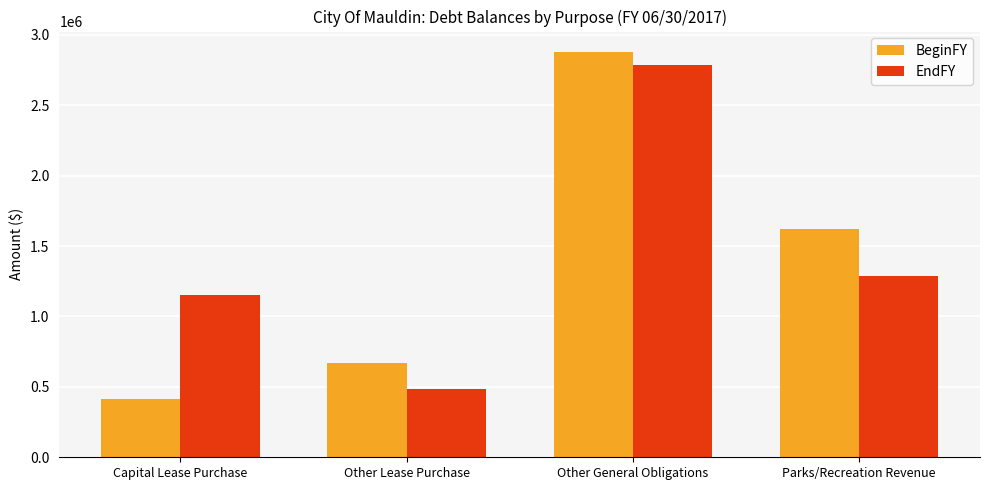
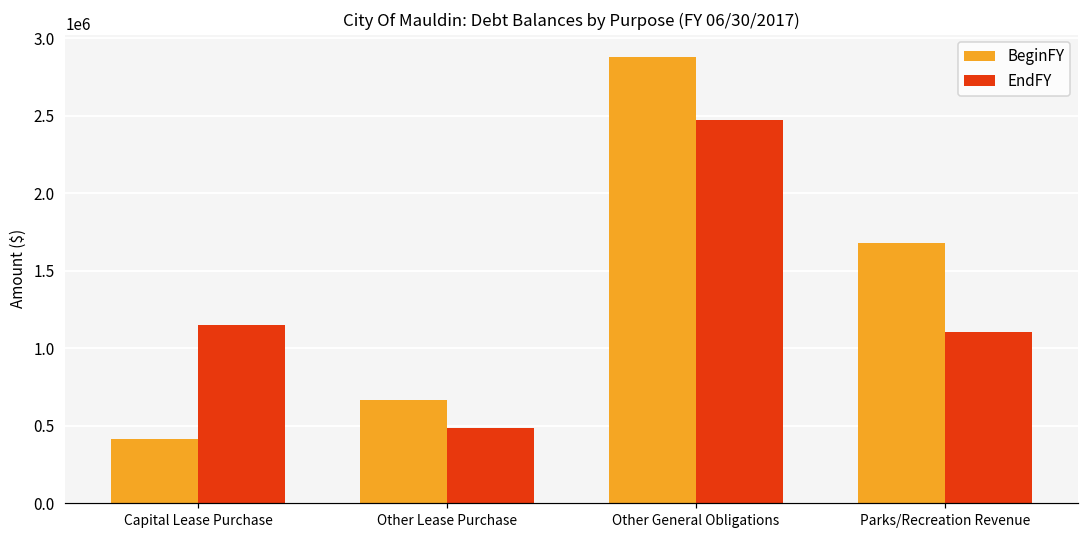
  {
    "BeginFY": {
      "Capital Lease Purchase": 410000,
      "Other Lease Purchase": 670000,
      "Other General Obligations": 2880000,
-     "Parks/Recreation Revenue": 1620000
+     "Parks/Recreation Revenue": 1680000
    },
    "EndFY": {
      "Capital Lease Purchase": 1150000,
      "Other Lease Purchase": 480000,
-     "Other General Obligations": 2790000,
-     "Parks/Recreation Revenue": 1290000
+     "Other General Obligations": 2470000,
+     "Parks/Recreation Revenue": 1110000
    }
  }
